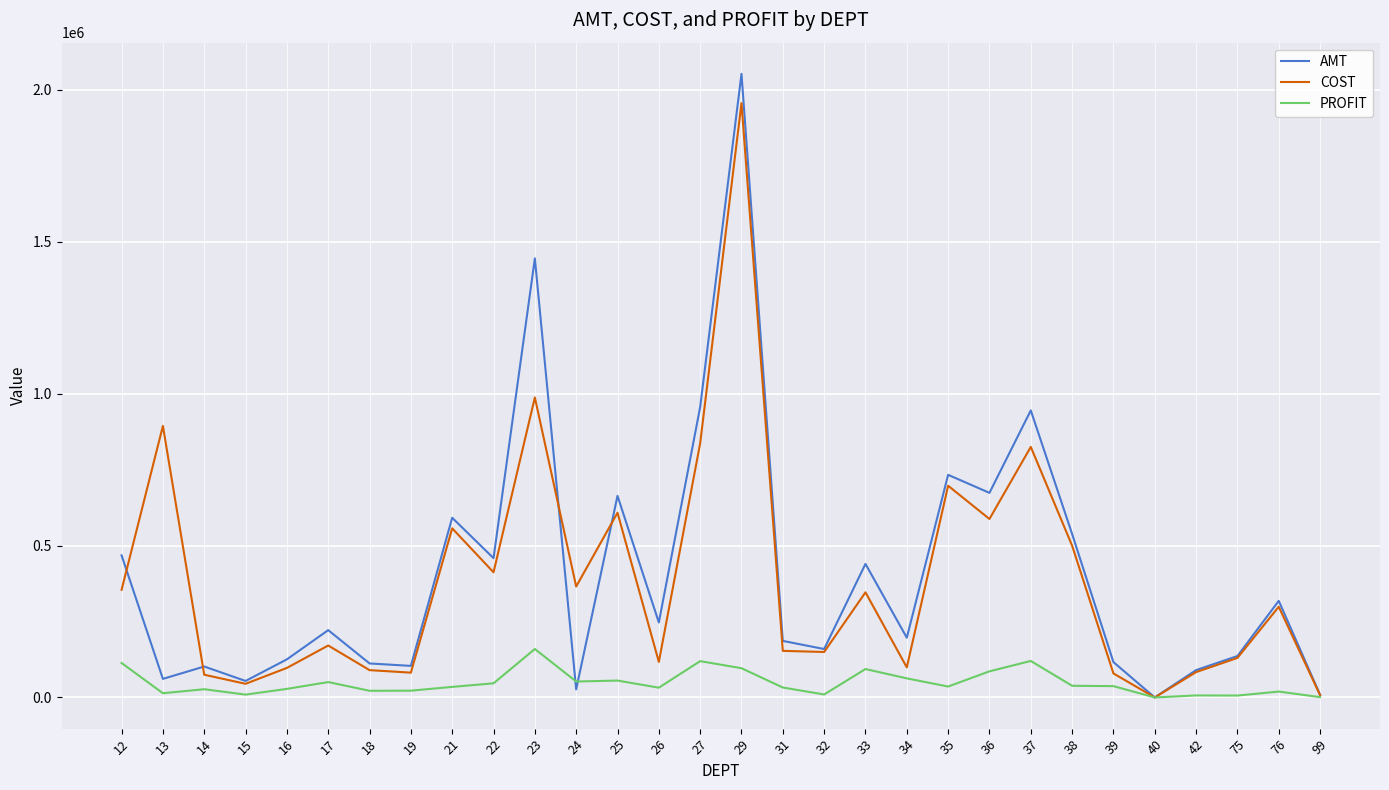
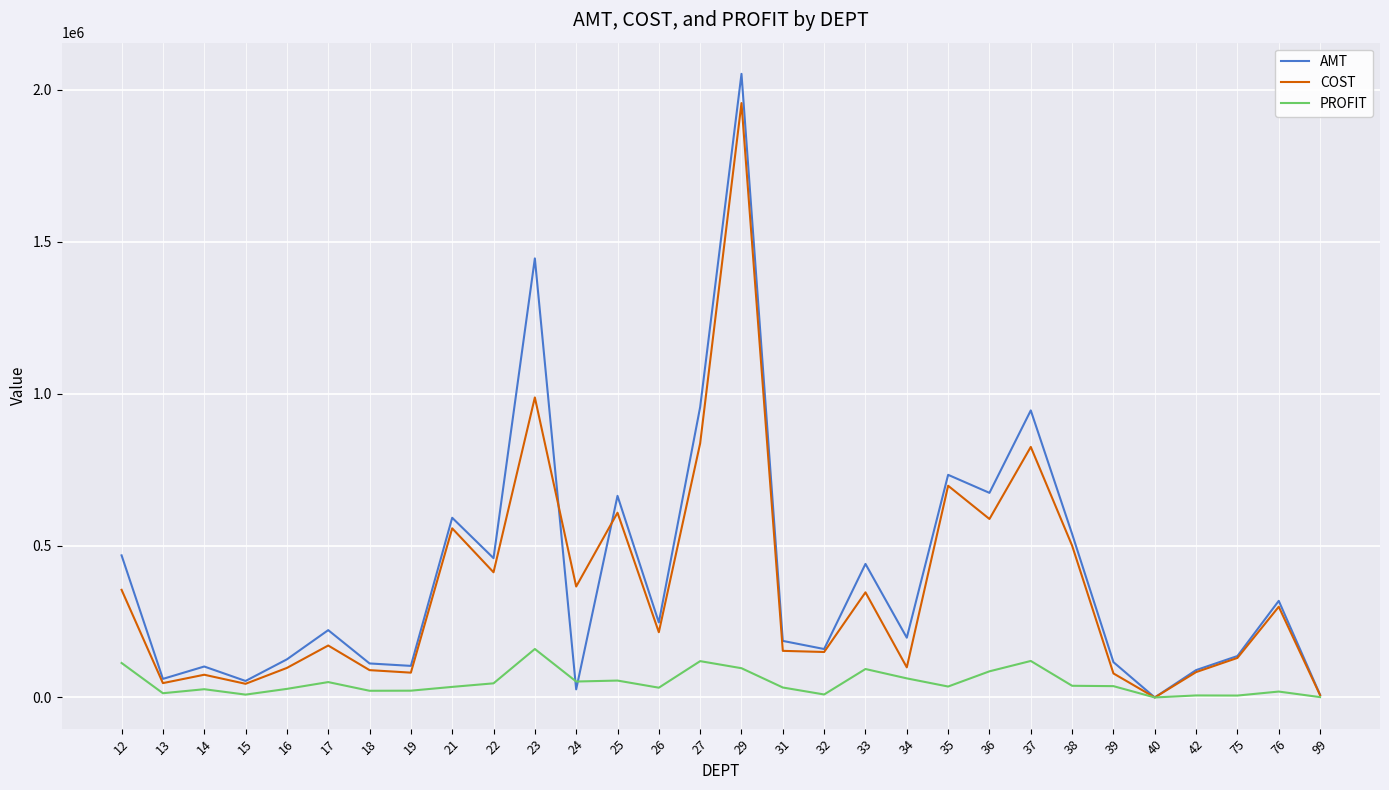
  {
    "AMT": {
      "12": 470000,
      "13": 60000,
      "14": 100000,
      "15": 50000,
      "16": 130000,
      "17": 220000,
      "18": 110000,
      "19": 100000,
      "21": 590000,
      "22": 460000,
      "23": 1450000,
      "24": 30000,
      "25": 660000,
      "26": 250000,
      "27": 960000,
      "29": 2050000,
      "31": 190000,
      "32": 160000,
      "33": 440000,
      "34": 200000,
      "35": 730000,
      "36": 670000,
      "37": 940000,
      "38": 540000,
      "39": 120000,
      "76": 320000
    },
    "COST": {
      "12": 350000,
-     "13": 890000,
+     "13": 50000,
      "14": 70000,
      "15": 40000,
      "16": 100000,
      "17": 170000,
      "18": 90000,
      "19": 80000,
      "21": 560000,
      "22": 410000,
      "23": 990000,
      "24": 370000,
      "25": 610000,
-     "26": 120000,
+     "26": 210000,
      "27": 840000,
      "29": 1960000,
      "31": 150000,
      "32": 150000,
      "33": 350000,
      "34": 100000,
      "35": 700000,
      "36": 590000,
      "37": 820000,
      "38": 500000,
      "39": 80000,
      "76": 300000
    },
    "PROFIT": {
      "12": 110000,
      "13": 10000,
      "14": 30000,
      "15": 10000,
      "16": 30000,
      "17": 50000,
      "18": 20000,
      "19": 20000,
      "21": 30000,
      "22": 50000,
      "23": 160000,
      "24": 50000,
      "25": 60000,
      "26": 30000,
      "27": 120000,
      "29": 100000,
      "31": 30000,
      "32": 10000,
      "33": 90000,
      "34": 60000,
      "35": 40000,
      "36": 90000,
      "37": 120000,
      "38": 40000,
      "39": 40000,
      "42": 10000,
      "75": 10000,
      "76": 20000
    }
  }
